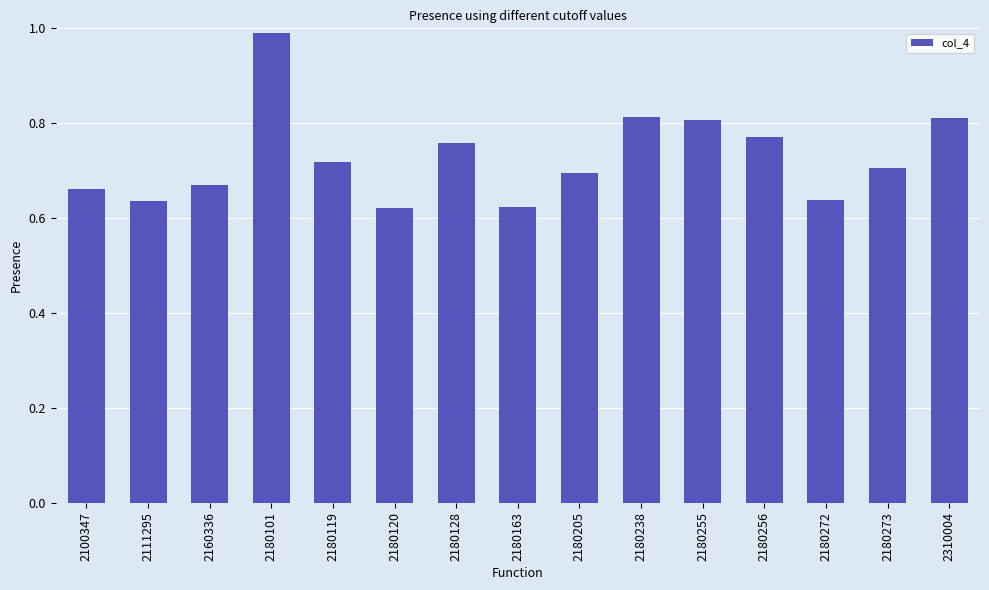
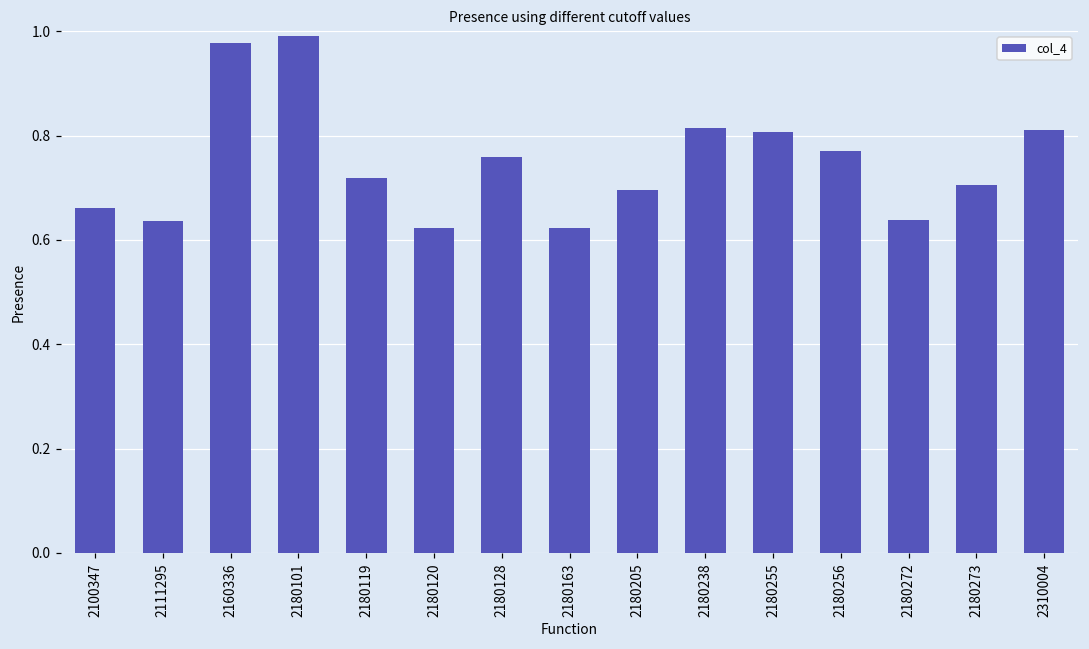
  {
    "2100347": 0.66,
    "2111295": 0.64,
-   "2160336": 0.67,
+   "2160336": 0.98,
    "2180101": 0.99,
    "2180119": 0.72,
    "2180120": 0.62,
    "2180128": 0.76,
    "2180163": 0.62,
    "2180205": 0.70,
    "2180238": 0.81,
    "2180255": 0.81,
    "2180256": 0.77,
    "2180272": 0.64,
    "2180273": 0.71,
    "2310004": 0.81
  }
